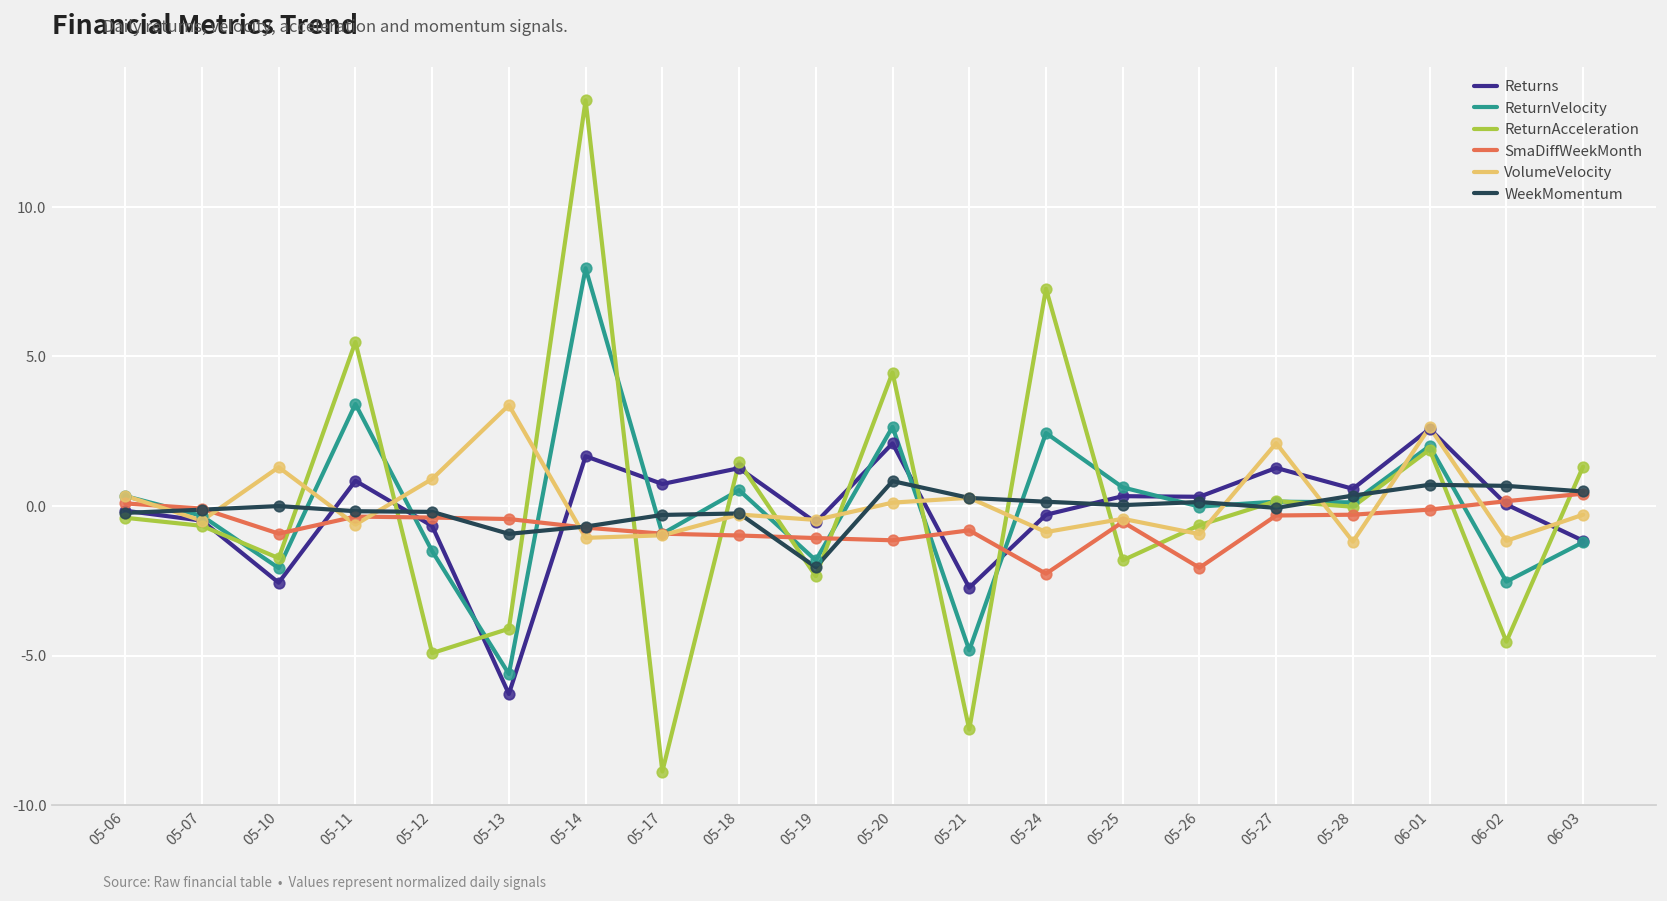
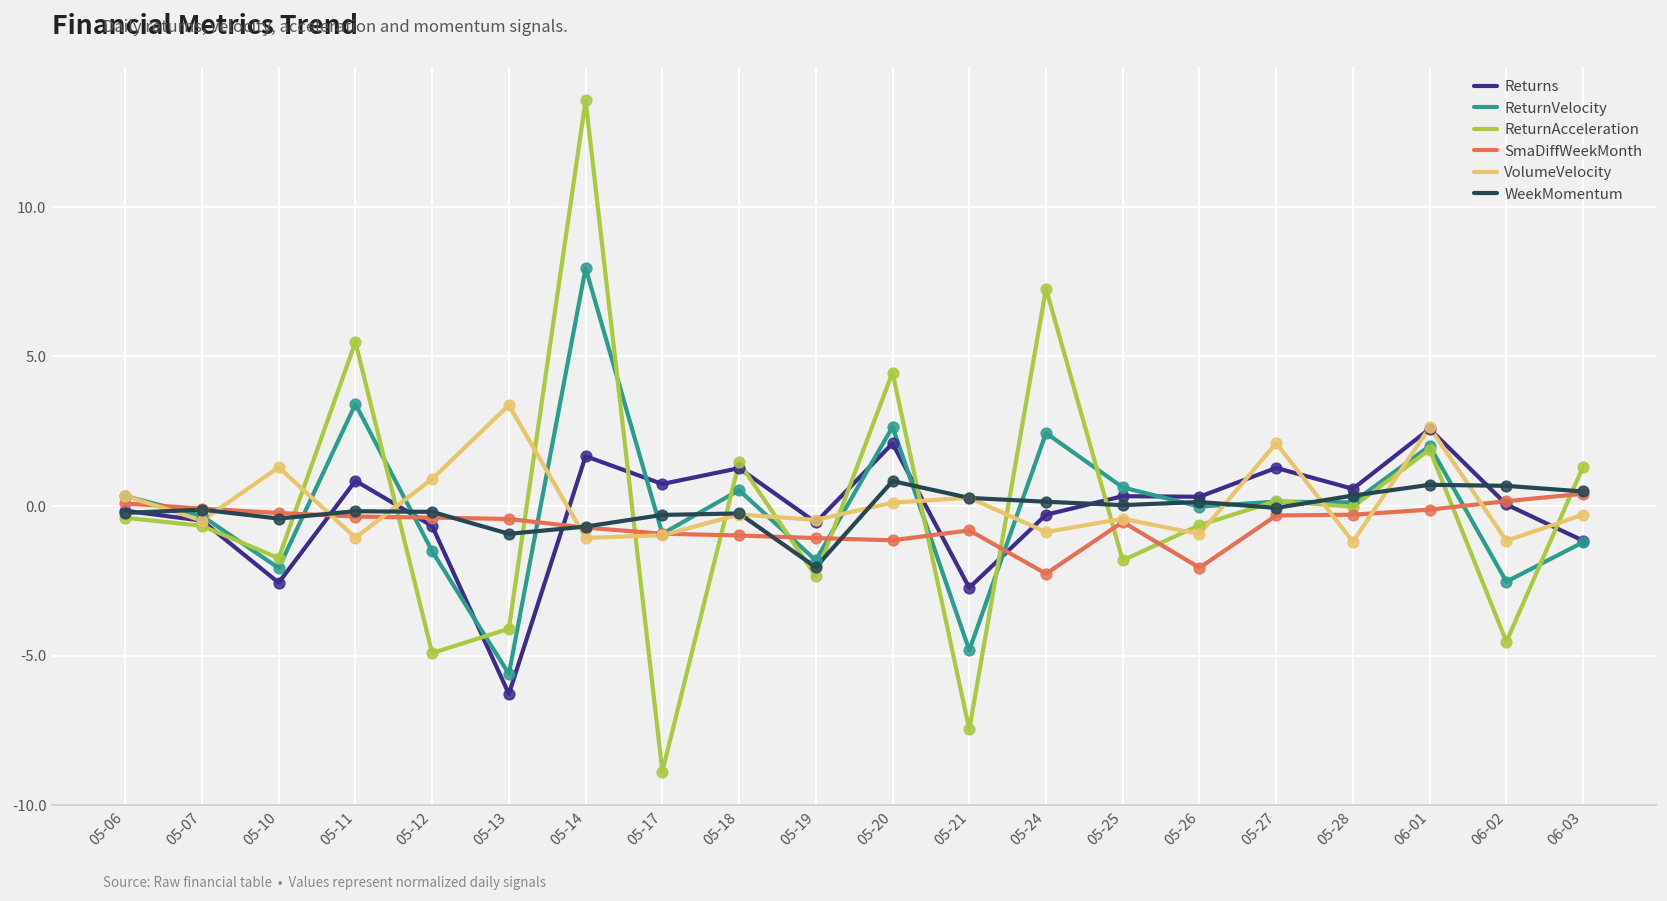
  {
    "Returns": {
      "05-10": -2.6,
      "05-11": 0.8,
      "05-12": -0.7,
      "05-13": -6.3,
      "05-14": 1.7,
      "05-17": 0.7,
      "05-18": 1.3,
      "05-20": 2.1,
      "05-21": -2.7,
      "05-24": -0.3,
      "05-25": 0.3,
      "05-26": 0.3,
      "05-27": 1.3,
      "05-28": 0.6,
      "06-02": 0.1
    },
    "ReturnVelocity": {
      "05-07": -0.3,
      "05-10": -2.1,
      "05-11": 3.4,
      "05-12": -1.5,
      "05-13": -5.6,
      "05-14": 7.9,
      "05-18": 0.5,
      "05-19": -1.8,
      "05-20": 2.6,
      "05-21": -4.8,
      "05-24": 2.4,
      "05-25": 0.6,
      "05-26": 0.0,
      "05-28": 0.1,
      "06-01": 2.0,
      "06-02": -2.5
    },
    "ReturnAcceleration": {
      "05-06": -0.4,
      "05-07": -0.7,
      "05-10": -1.7,
      "05-11": 5.5,
      "05-12": -4.9,
      "05-13": -4.1,
      "05-14": 13.6,
      "05-17": -8.9,
      "05-18": 1.5,
      "05-19": -2.3,
      "05-20": 4.5,
      "05-21": -7.5,
      "05-24": 7.3,
      "05-25": -1.8,
      "05-26": -0.6,
      "05-28": 0.0,
      "06-01": 1.9,
      "06-02": -4.5,
      "06-03": 1.3
    },
    "SmaDiffWeekMonth": {
      "05-06": 0.1,
-     "05-10": -0.9,
+     "05-10": -0.2,
      "05-11": -0.4,
      "05-12": -0.4,
      "05-13": -0.4,
      "05-18": -1.0,
      "05-19": -1.1,
      "05-20": -1.1,
      "05-21": -0.8,
      "05-24": -2.3,
      "05-25": -0.5,
      "05-26": -2.1,
      "05-27": -0.3,
      "05-28": -0.3,
      "06-01": -0.1,
      "06-02": 0.2
    },
    "VolumeVelocity": {
      "05-10": 1.3,
-     "05-11": -0.6,
+     "05-11": -1.1,
      "05-12": 0.9,
      "05-13": 3.4,
      "05-14": -1.1,
      "05-20": 0.1,
      "05-24": -0.9,
      "05-25": -0.4,
      "05-26": -0.9,
      "05-27": 2.1,
      "05-28": -1.2,
      "06-02": -1.2,
      "06-03": -0.3
    },
    "WeekMomentum": {
-     "05-10": 0.0,
+     "05-10": -0.4,
      "05-11": -0.2,
      "05-12": -0.2,
      "05-13": -0.9,
      "05-17": -0.3,
      "05-19": -2.0,
      "05-20": 0.8,
      "05-24": 0.1,
      "05-25": 0.0,
      "05-26": 0.1,
      "05-27": -0.1,
      "05-28": 0.3,
      "06-01": 0.7,
      "06-02": 0.7
    }
  }
